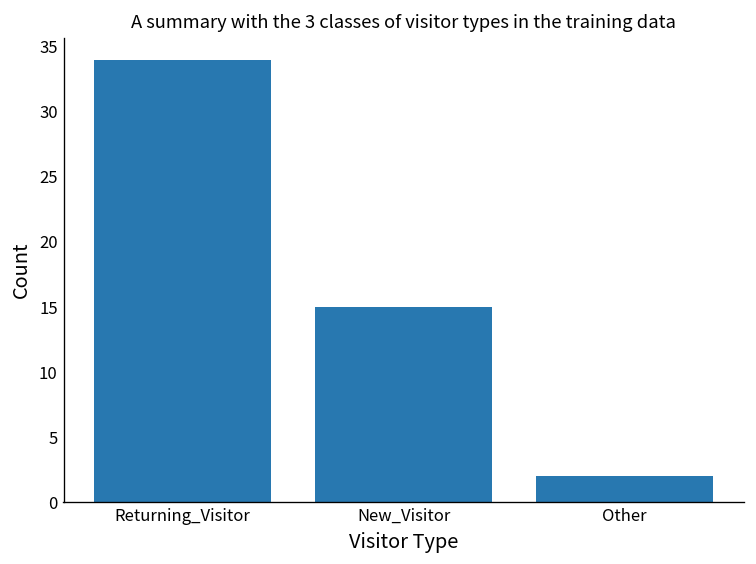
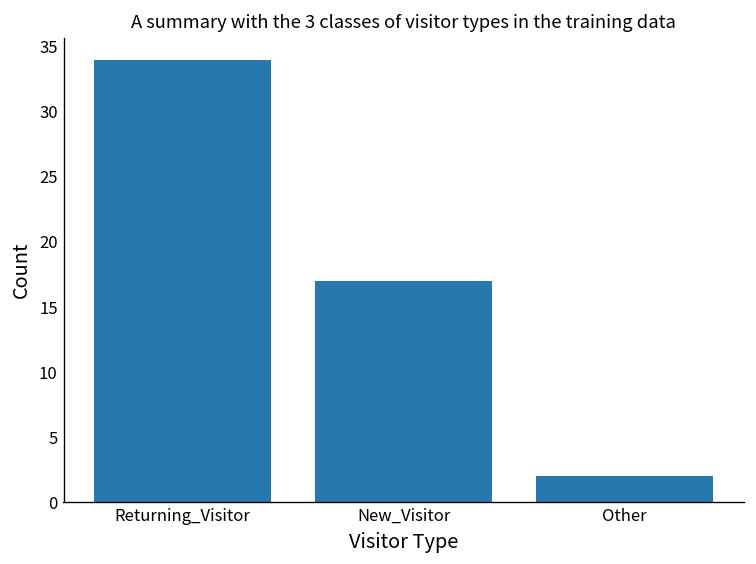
  {
    "Returning_Visitor": 34,
-   "New_Visitor": 15,
+   "New_Visitor": 17,
    "Other": 2
  }
